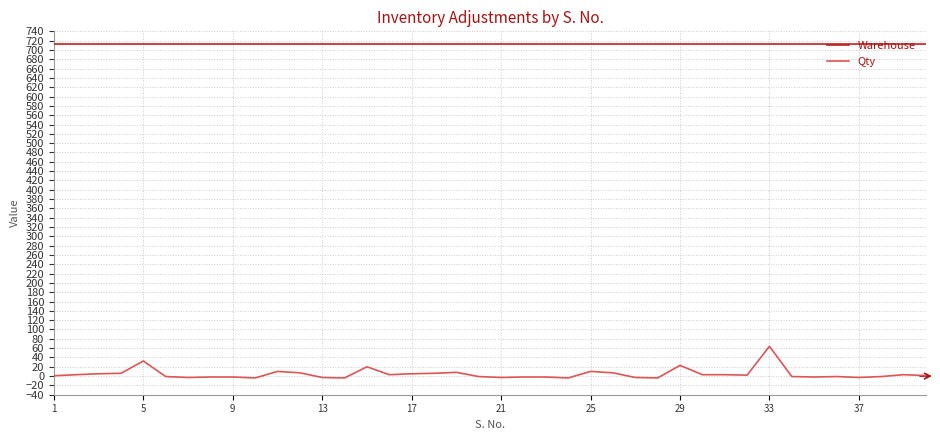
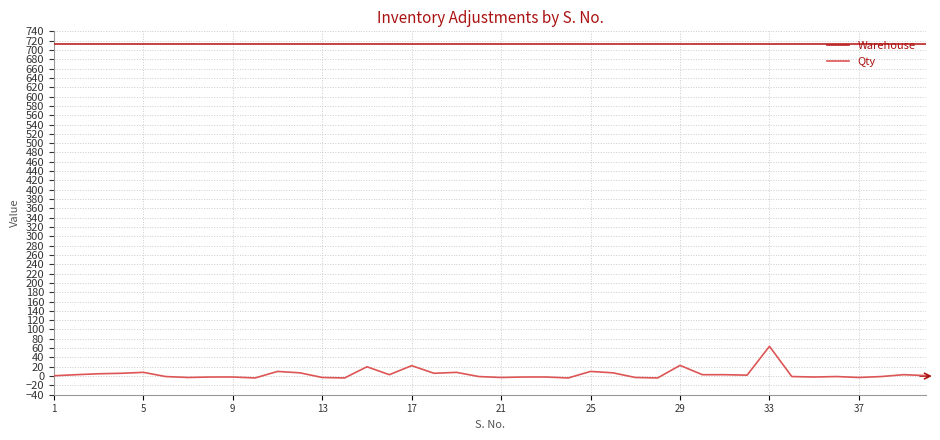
  {
    "Warehouse": {
      "1": 710,
      "5": 710,
      "9": 710,
      "13": 710,
      "17": 710,
      "21": 710,
      "25": 710,
      "29": 710,
      "33": 710,
      "37": 710
    },
    "Qty": {
      "1": 0,
-     "5": 30,
+     "5": 10,
      "9": 0,
      "13": 0,
-     "17": 10,
+     "17": 20,
      "21": 0,
      "25": 10,
      "29": 20,
      "33": 60,
      "37": 0
    }
  }
